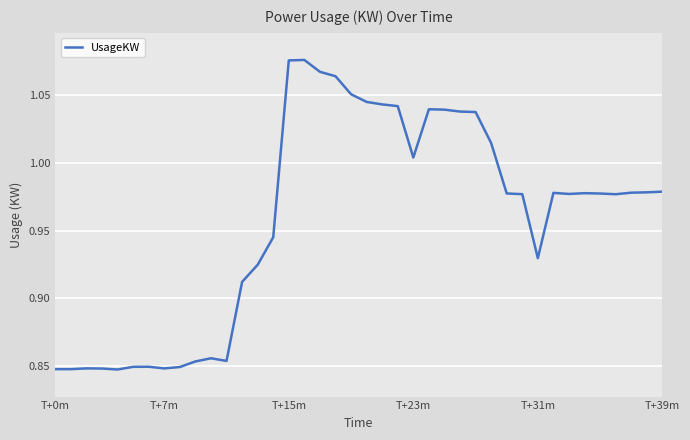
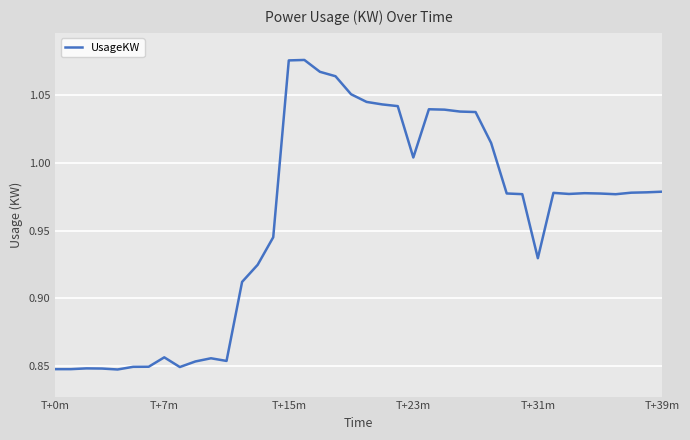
  {
    "T+0m": 0.848,
-   "T+7m": 0.848,
+   "T+7m": 0.857,
    "T+15m": 1.076,
    "T+23m": 1.004,
    "T+31m": 0.930,
    "T+39m": 0.979
  }
